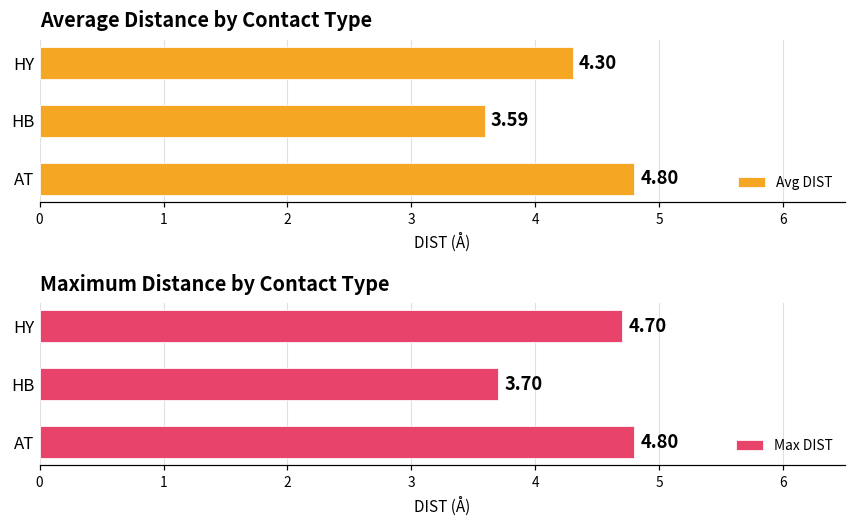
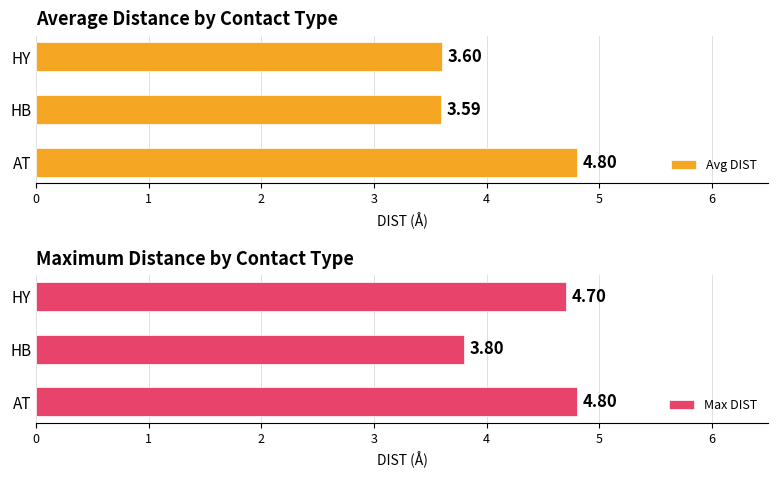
  {
    "Average Distance by Contact Type": {
-     "HY": 4.30,
+     "HY": 3.60,
      "HB": 3.59,
      "AT": 4.80
    },
    "Maximum Distance by Contact Type": {
      "HY": 4.70,
-     "HB": 3.70,
+     "HB": 3.80,
      "AT": 4.80
    }
  }
